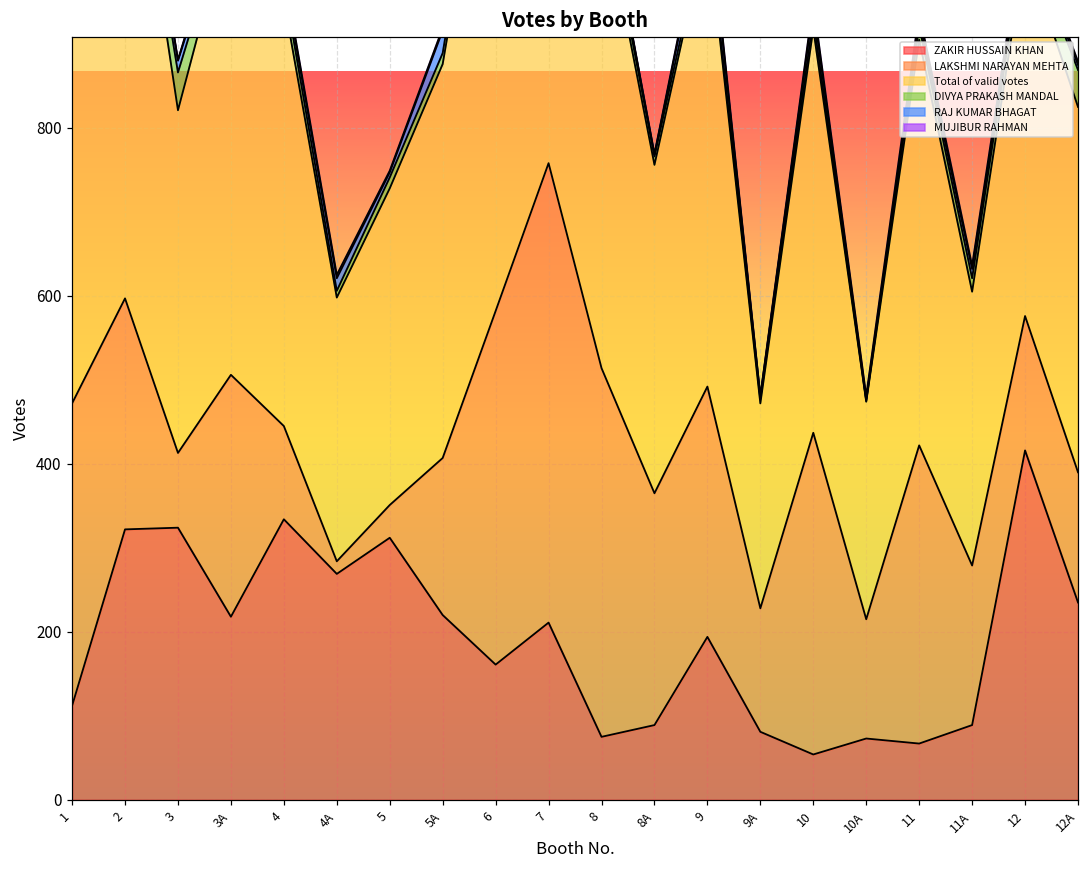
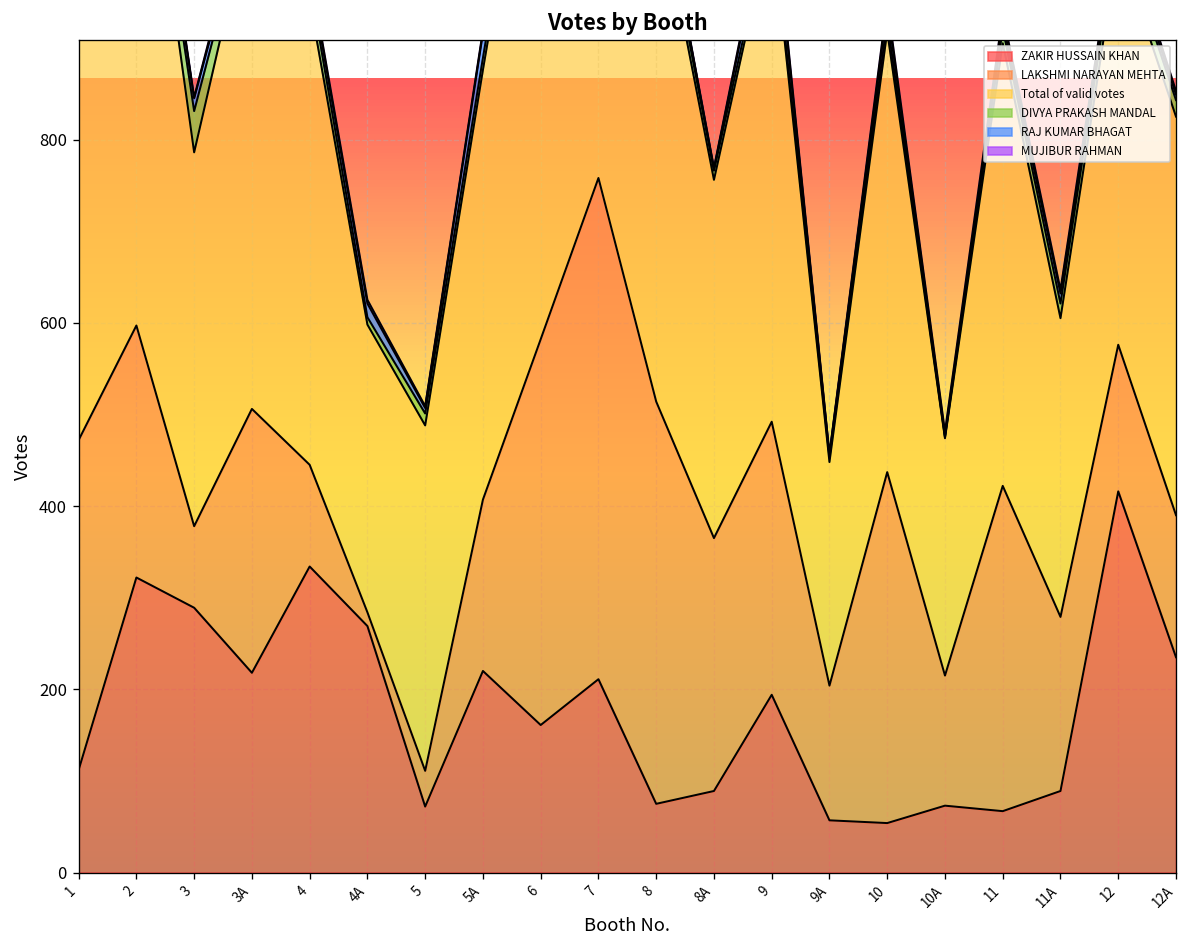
  {
    "ZAKIR HUSSAIN KHAN": {
      "1": 110,
      "2": 320,
-     "3": 320,
+     "3": 290,
      "3A": 220,
      "4": 330,
      "4A": 270,
-     "5": 310,
+     "5": 70,
      "5A": 220,
      "6": 160,
      "7": 210,
      "8": 80,
      "8A": 90,
      "9": 190,
-     "9A": 80,
+     "9A": 60,
      "10": 50,
      "10A": 70,
      "11": 70,
      "11A": 90,
      "12": 420,
      "12A": 240
    },
    "LAKSHMI NARAYAN MEHTA": {
      "1": 360,
      "2": 280,
      "3": 90,
      "3A": 290,
      "4": 110,
      "4A": 20,
      "5": 40,
      "5A": 190,
      "6": 420,
      "7": 550,
      "8": 440,
      "8A": 280,
      "9": 300,
      "9A": 150,
      "10": 380,
      "10A": 140,
      "11": 360,
      "11A": 190,
      "12": 160,
      "12A": 160
    },
    "Total of valid votes": {
      "3": 410,
      "4A": 310,
      "5": 380,
      "5A": 470,
      "8A": 390,
      "9A": 240,
      "11": 480,
      "11A": 330,
      "12A": 440
    },
    "DIVYA PRAKASH MANDAL": {
      "3": 50,
      "4A": 10,
      "5": 10,
      "5A": 10,
      "11A": 20,
-     "12A": 40
+     "12A": 20
    },
    "RAJ KUMAR BHAGAT": {
      "4A": 20,
      "11A": 10,
      "12A": 10
    },
    "MUJIBUR RAHMAN": {
      "4A": 0,
      "10A": 0,
      "11A": 0,
      "12A": 0
    }
  }
